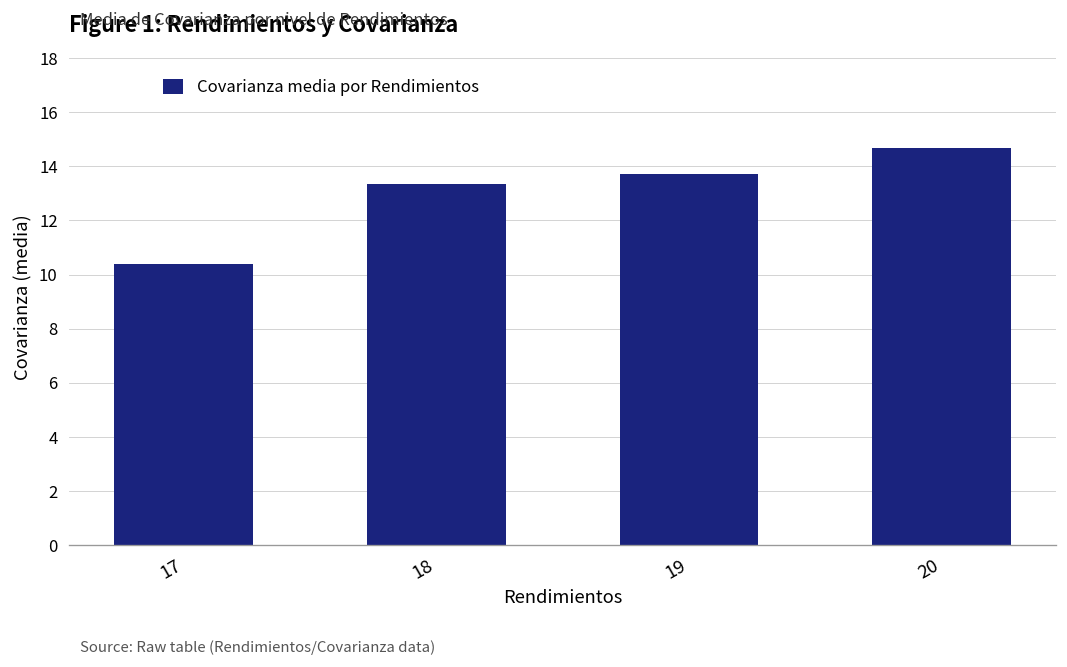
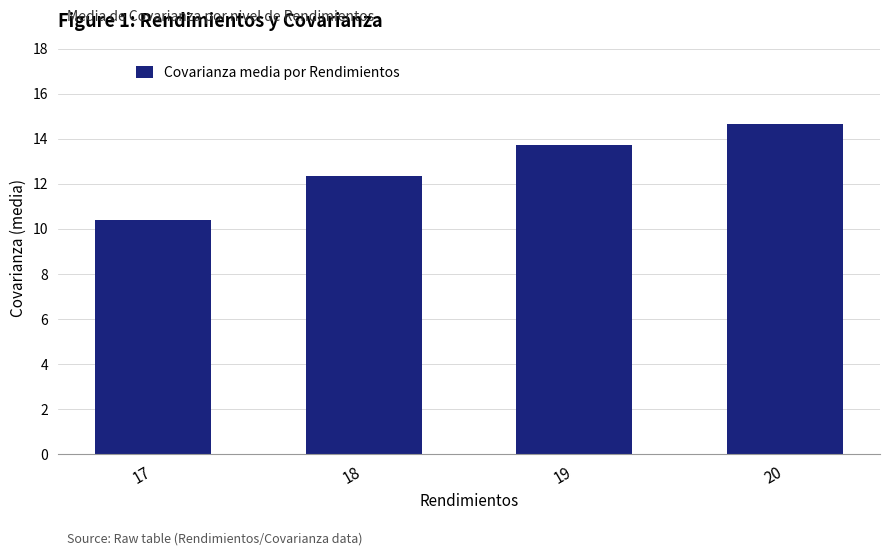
  {
    "17": 10.4,
-   "18": 13.4,
+   "18": 12.3,
    "19": 13.7,
    "20": 14.7
  }
